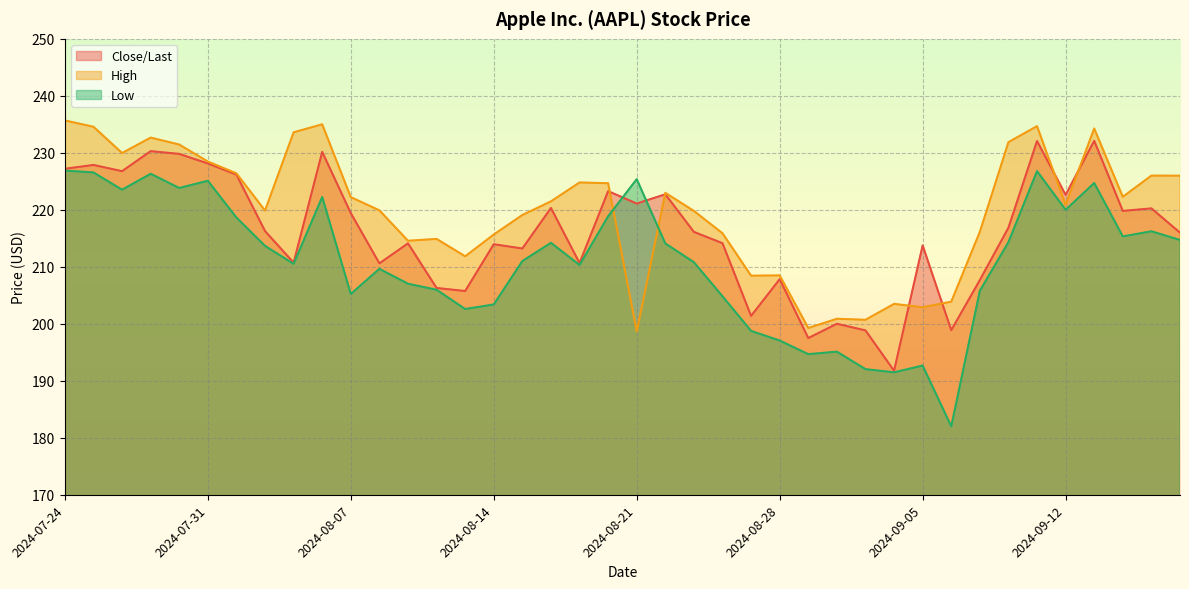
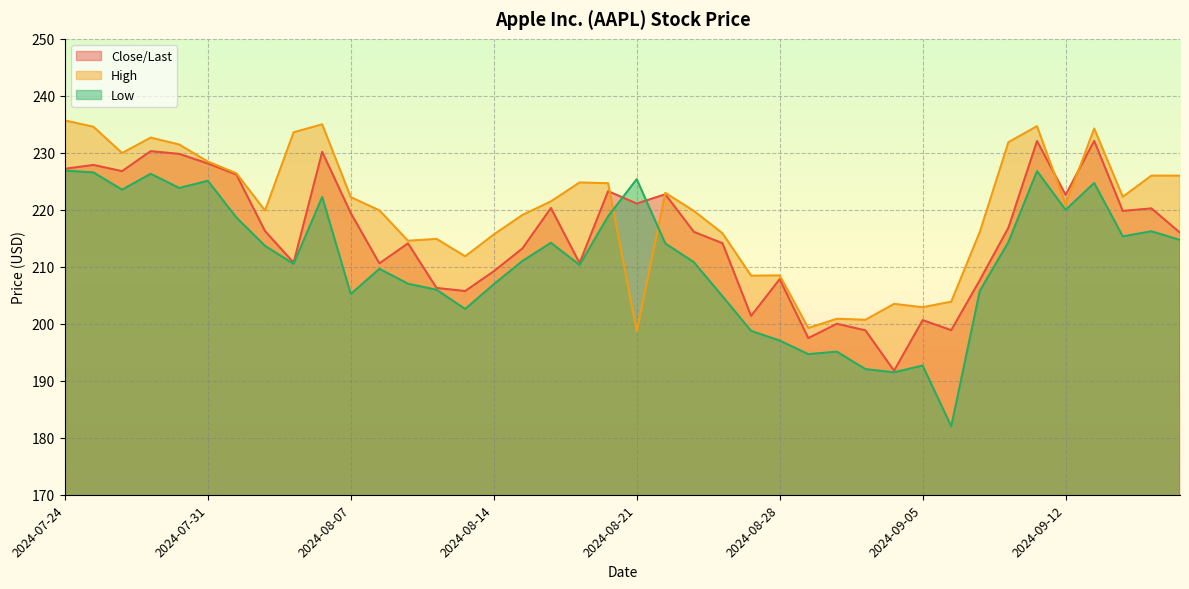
  {
    "Close/Last": {
      "2024-08-07": 219,
-     "2024-08-14": 214,
+     "2024-08-14": 209,
      "2024-08-21": 221,
      "2024-08-28": 208,
-     "2024-09-05": 214,
+     "2024-09-05": 201,
      "2024-09-12": 223
    },
    "High": {
      "2024-07-24": 236,
      "2024-08-07": 222,
      "2024-08-14": 216,
      "2024-08-21": 199,
      "2024-08-28": 208,
      "2024-09-05": 203,
      "2024-09-12": 221
    },
    "Low": {
      "2024-07-31": 225,
      "2024-08-07": 205,
-     "2024-08-14": 203,
+     "2024-08-14": 207,
      "2024-08-21": 225,
      "2024-08-28": 197,
      "2024-09-05": 193,
      "2024-09-12": 220
    }
  }
